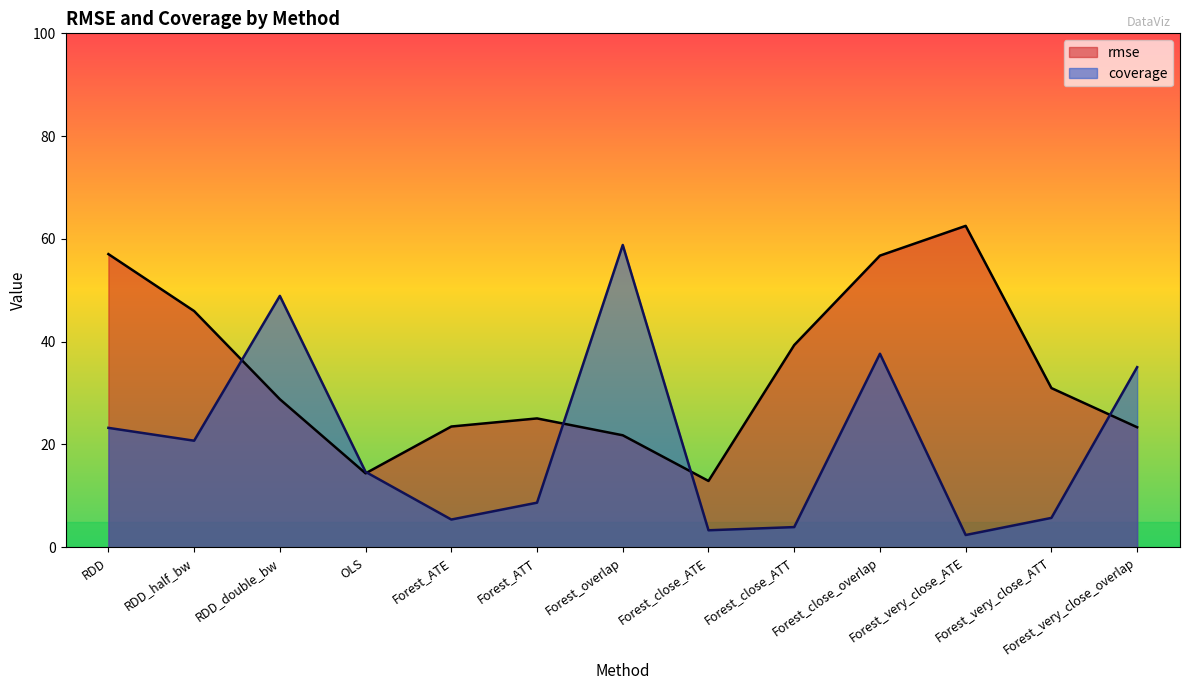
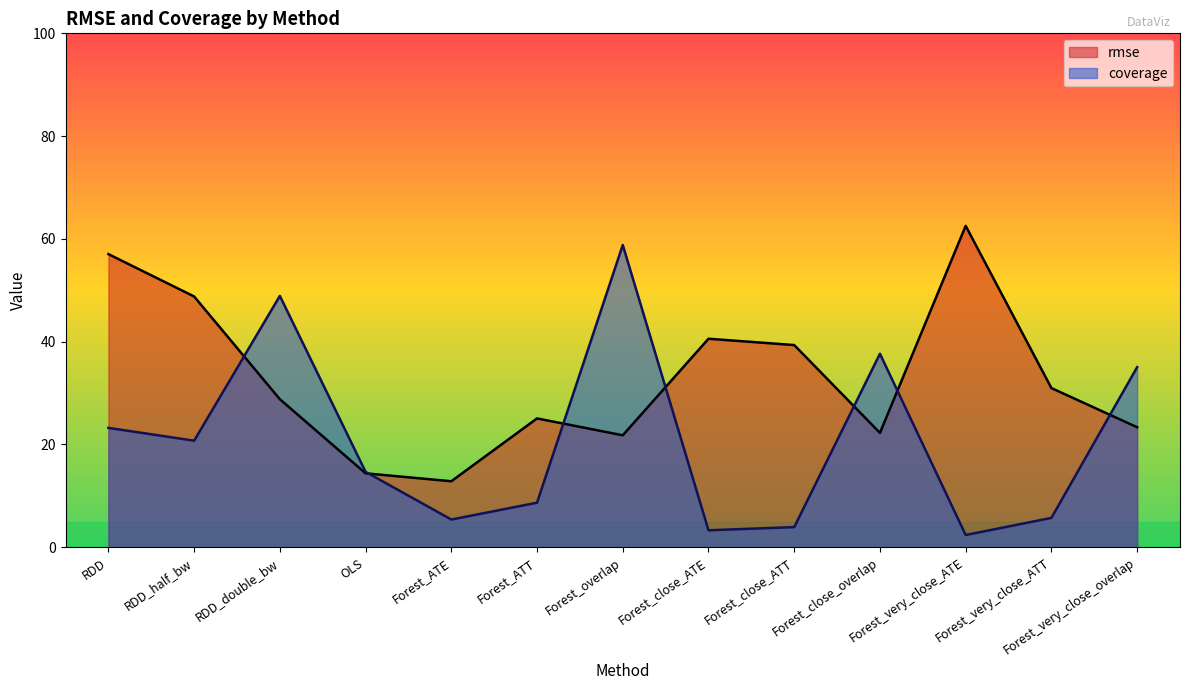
  {
    "rmse": {
      "RDD": 57,
-     "RDD_half_bw": 46,
+     "RDD_half_bw": 49,
      "RDD_double_bw": 29,
-     "Forest_ATE": 23,
+     "Forest_ATE": 13,
      "Forest_ATT": 25,
      "Forest_overlap": 22,
-     "Forest_close_ATE": 13,
+     "Forest_close_ATE": 41,
      "Forest_close_ATT": 39,
-     "Forest_close_overlap": 57,
+     "Forest_close_overlap": 22,
      "Forest_very_close_ATE": 63,
      "Forest_very_close_ATT": 31,
      "Forest_very_close_overlap": 23
    },
    "coverage": {
      "RDD": 23,
      "RDD_half_bw": 21,
      "RDD_double_bw": 49,
      "Forest_ATE": 5,
      "Forest_ATT": 9,
      "Forest_overlap": 59,
      "Forest_close_ATE": 3,
      "Forest_close_ATT": 4,
      "Forest_close_overlap": 38,
      "Forest_very_close_ATE": 2,
      "Forest_very_close_ATT": 6,
      "Forest_very_close_overlap": 35
    }
  }
